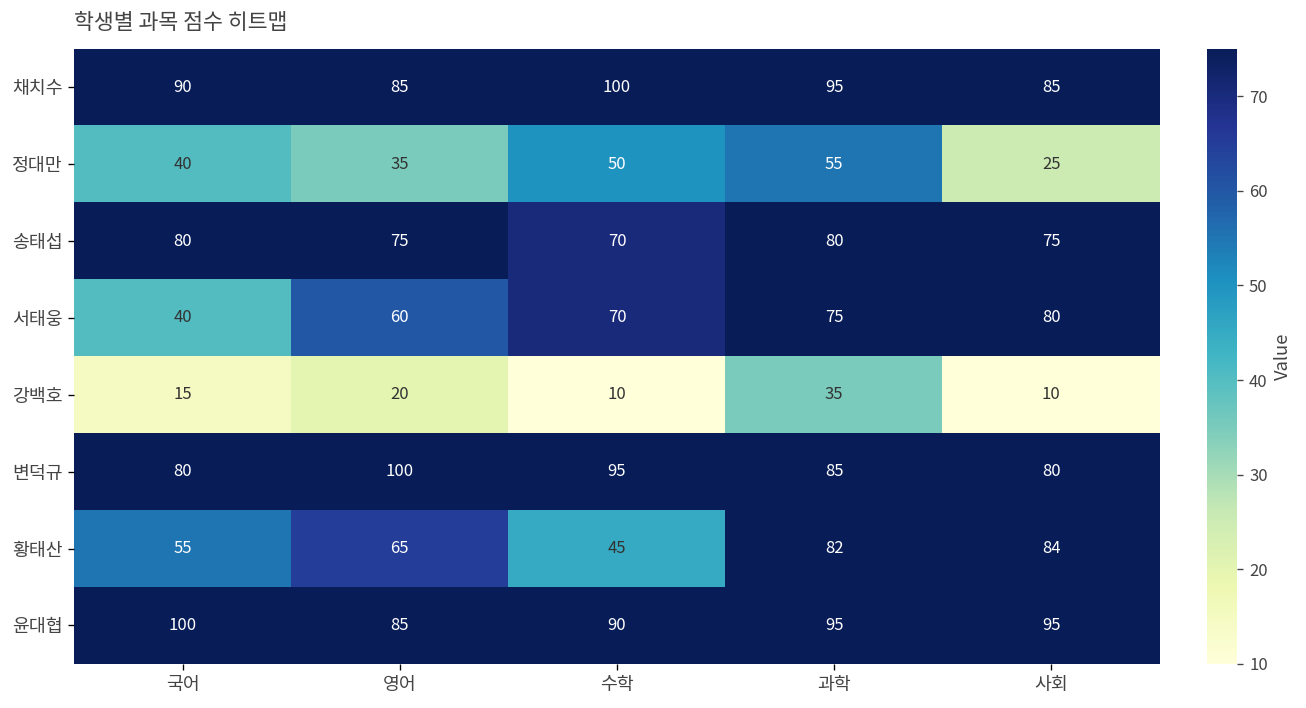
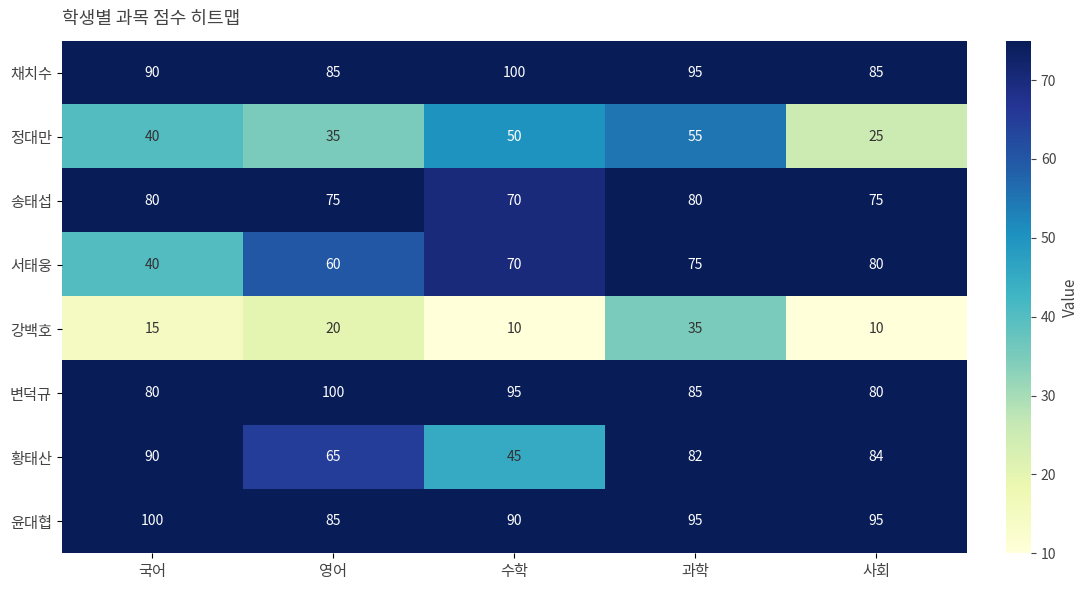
  {
    "채치수": {
      "국어": 90,
      "영어": 85,
      "수학": 100,
      "과학": 95,
      "사회": 85
    },
    "정대만": {
      "국어": 40,
      "영어": 35,
      "수학": 50,
      "과학": 55,
      "사회": 25
    },
    "송태섭": {
      "국어": 80,
      "영어": 75,
      "수학": 70,
      "과학": 80,
      "사회": 75
    },
    "서태웅": {
      "국어": 40,
      "영어": 60,
      "수학": 70,
      "과학": 75,
      "사회": 80
    },
    "강백호": {
      "국어": 15,
      "영어": 20,
      "수학": 10,
      "과학": 35,
      "사회": 10
    },
    "변덕규": {
      "국어": 80,
      "영어": 100,
      "수학": 95,
      "과학": 85,
      "사회": 80
    },
    "황태산": {
-     "국어": 55,
+     "국어": 90,
      "영어": 65,
      "수학": 45,
      "과학": 82,
      "사회": 84
    },
    "윤대협": {
      "국어": 100,
      "영어": 85,
      "수학": 90,
      "과학": 95,
      "사회": 95
    }
  }
